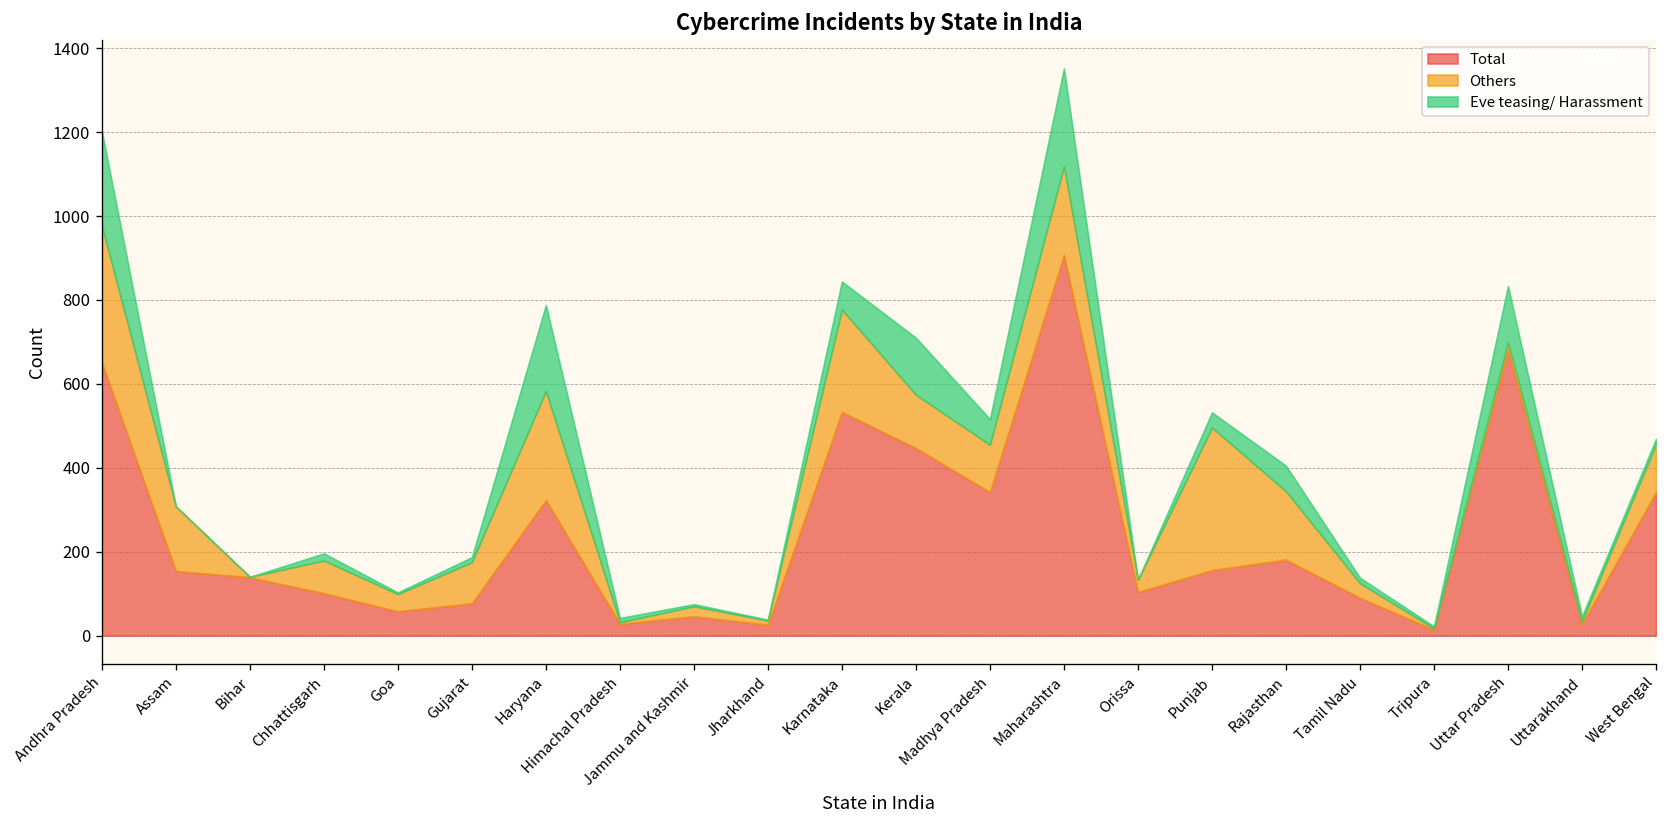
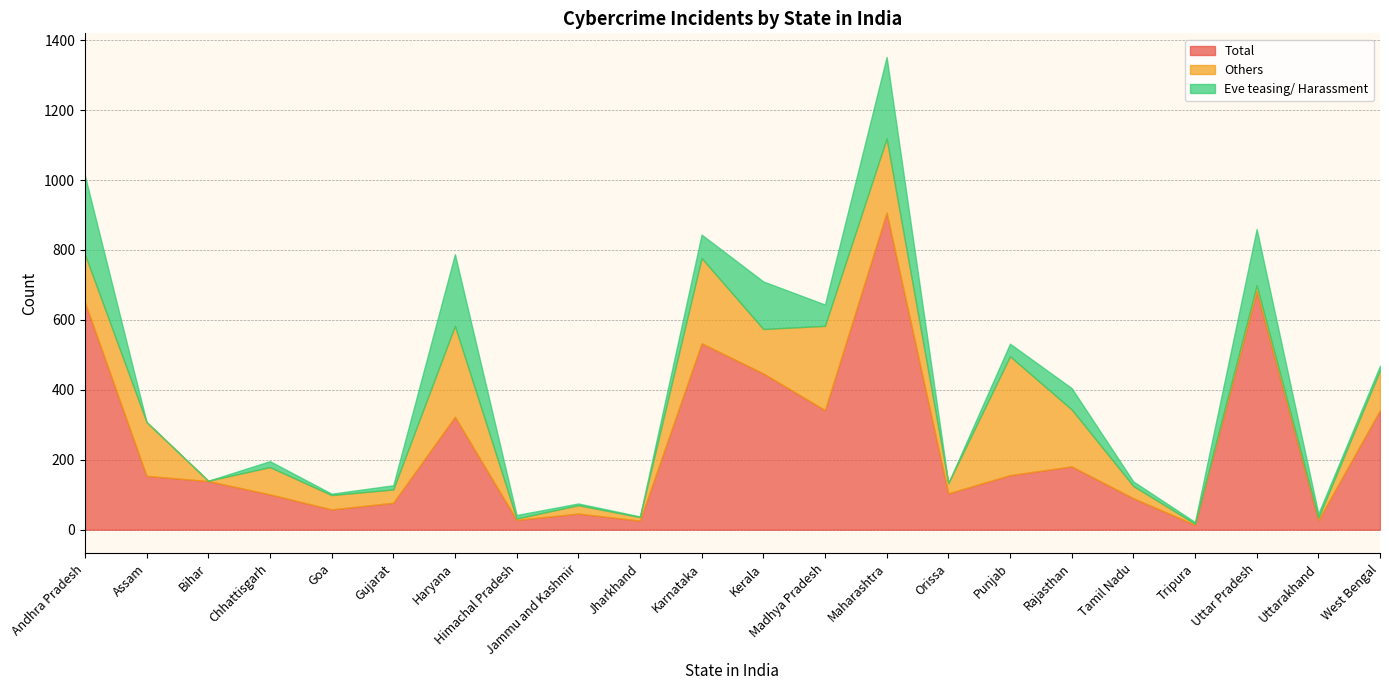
  {
    "Total": {
      "Andhra Pradesh": 650,
      "Assam": 150,
      "Chhattisgarh": 100,
      "Goa": 60,
      "Gujarat": 80,
      "Haryana": 320,
      "Jammu and Kashmir": 50,
      "Jharkhand": 30,
      "Karnataka": 530,
      "Kerala": 450,
      "Madhya Pradesh": 340,
      "Maharashtra": 910,
      "Orissa": 100,
      "Punjab": 160,
      "Rajasthan": 180,
      "Tamil Nadu": 90,
      "Uttar Pradesh": 680,
      "West Bengal": 340
    },
    "Others": {
-     "Andhra Pradesh": 330,
+     "Andhra Pradesh": 140,
      "Chhattisgarh": 80,
-     "Gujarat": 100,
+     "Gujarat": 40,
      "Haryana": 260,
      "Karnataka": 240,
      "Kerala": 130,
-     "Madhya Pradesh": 110,
+     "Madhya Pradesh": 240,
      "Maharashtra": 210,
      "Punjab": 340,
      "Rajasthan": 160,
      "Tamil Nadu": 40,
      "Uttar Pradesh": 20,
      "West Bengal": 110
    },
    "Eve teasing/ Harassment": {
      "Andhra Pradesh": 230,
      "Chhattisgarh": 20,
      "Gujarat": 10,
      "Haryana": 210,
      "Himachal Pradesh": 10,
      "Karnataka": 70,
      "Kerala": 140,
      "Madhya Pradesh": 60,
      "Maharashtra": 230,
      "Punjab": 40,
      "Rajasthan": 60,
      "Tamil Nadu": 10,
-     "Uttar Pradesh": 130,
+     "Uttar Pradesh": 160,
      "Uttarakhand": 10,
      "West Bengal": 10
    }
  }
